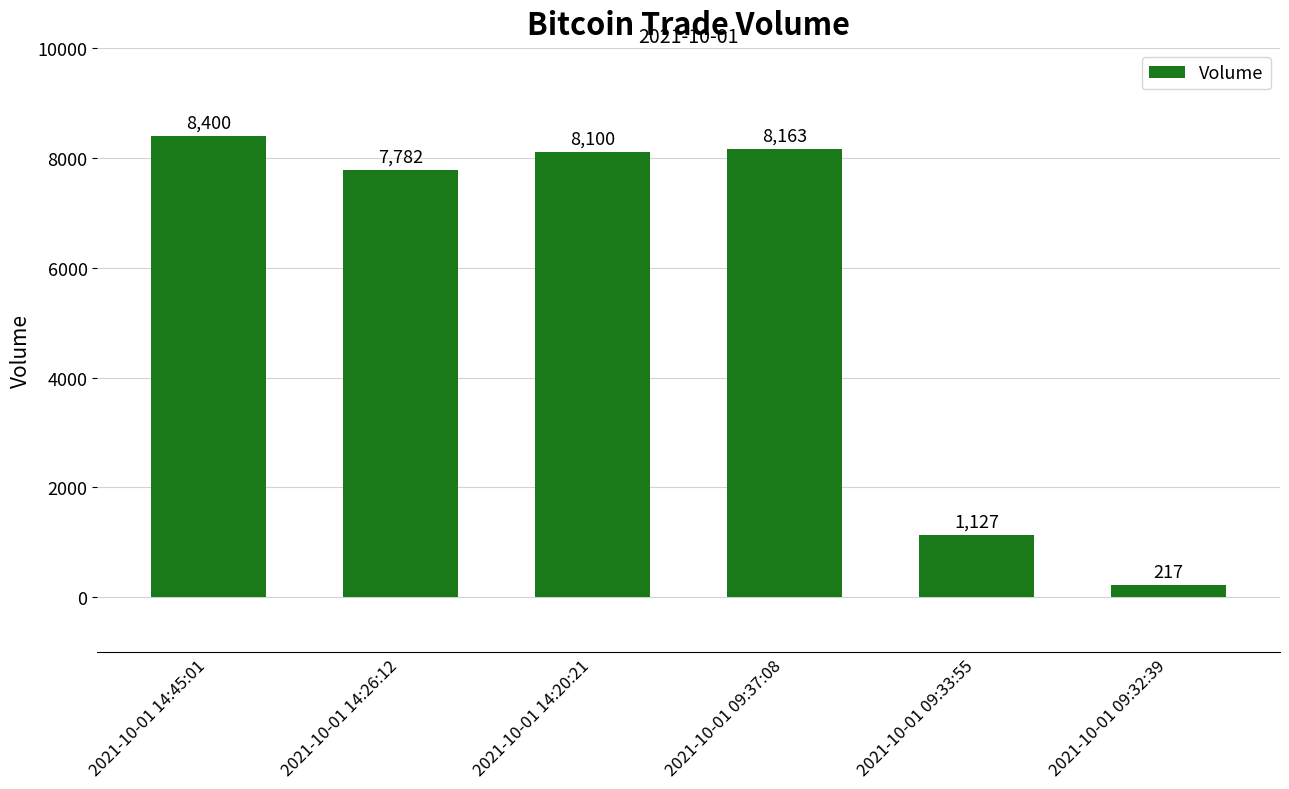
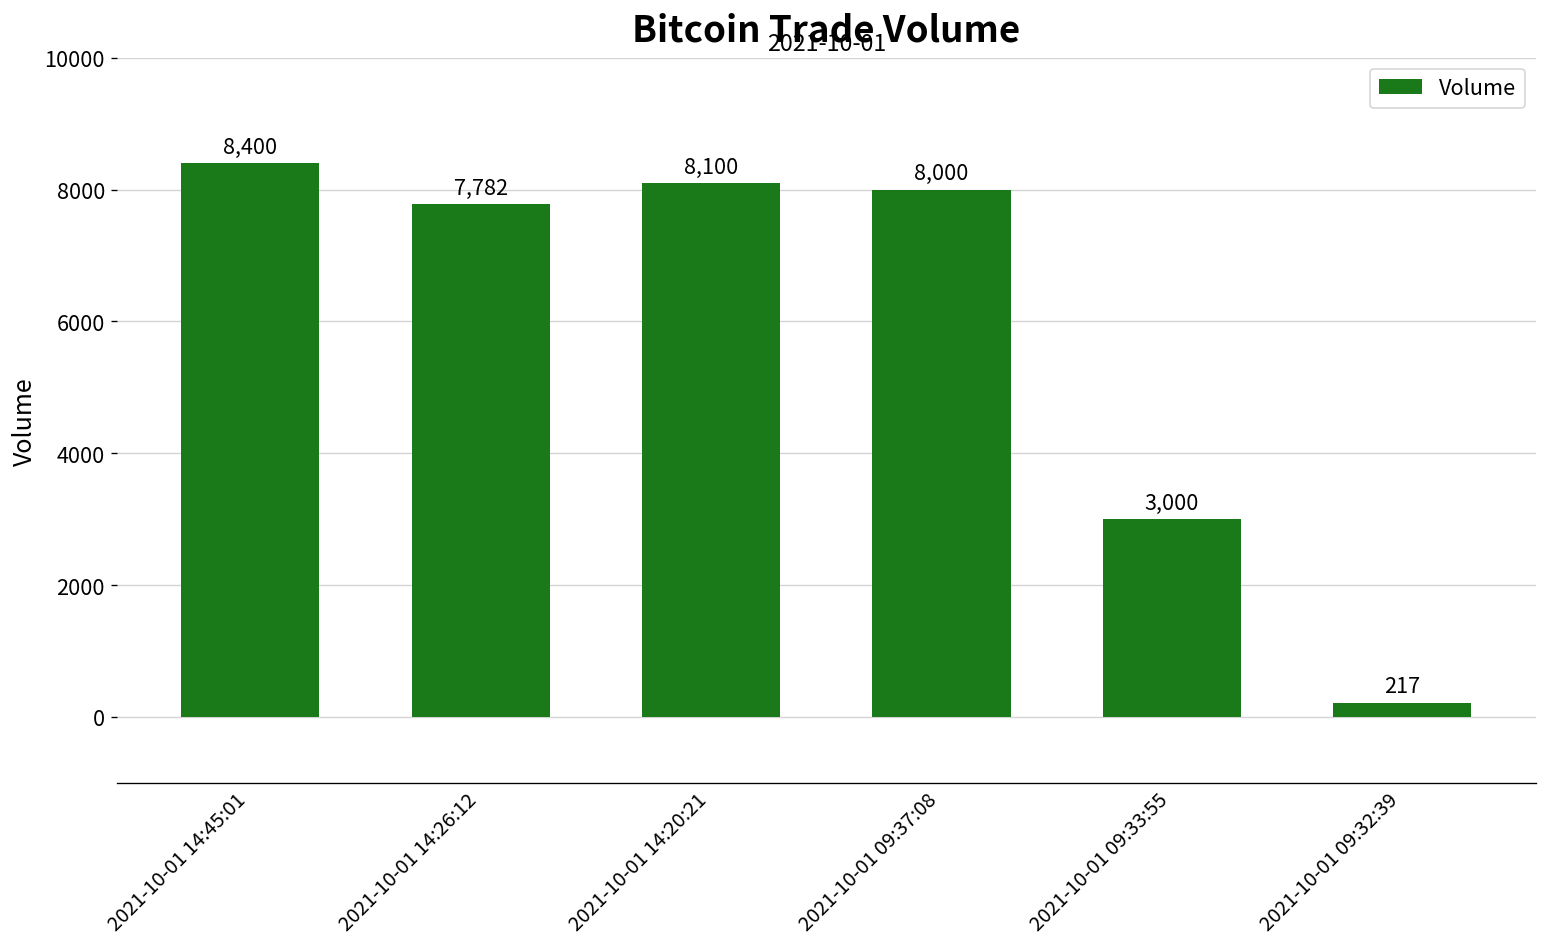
  {
    "2021-10-01 14:45:01": "8,400",
    "2021-10-01 14:26:12": "7,782",
    "2021-10-01 14:20:21": "8,100",
-   "2021-10-01 09:37:08": "8,163",
-   "2021-10-01 09:33:55": "1,127",
+   "2021-10-01 09:37:08": "8,000",
+   "2021-10-01 09:33:55": "3,000",
    "2021-10-01 09:32:39": "217"
  }
